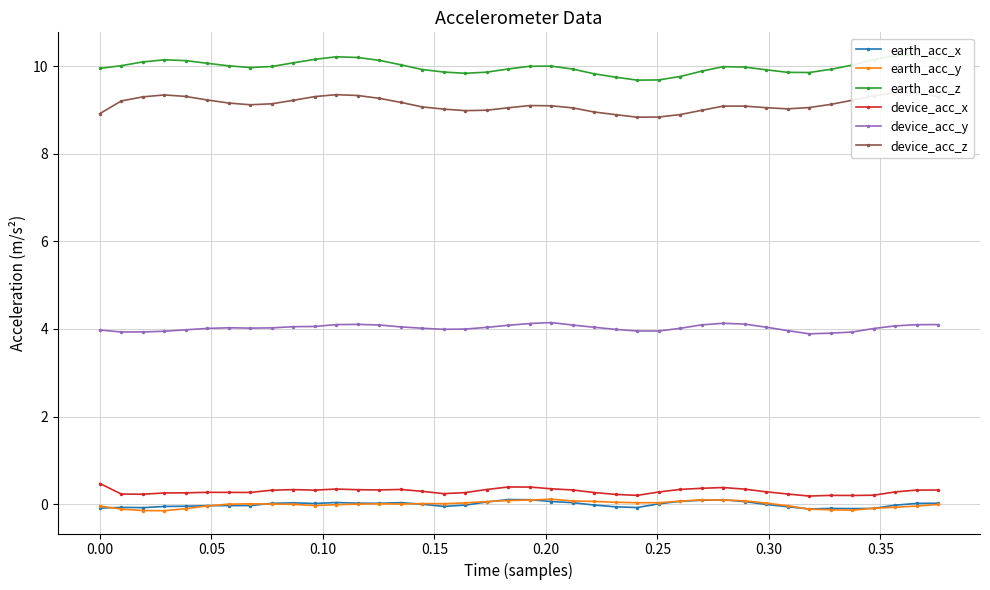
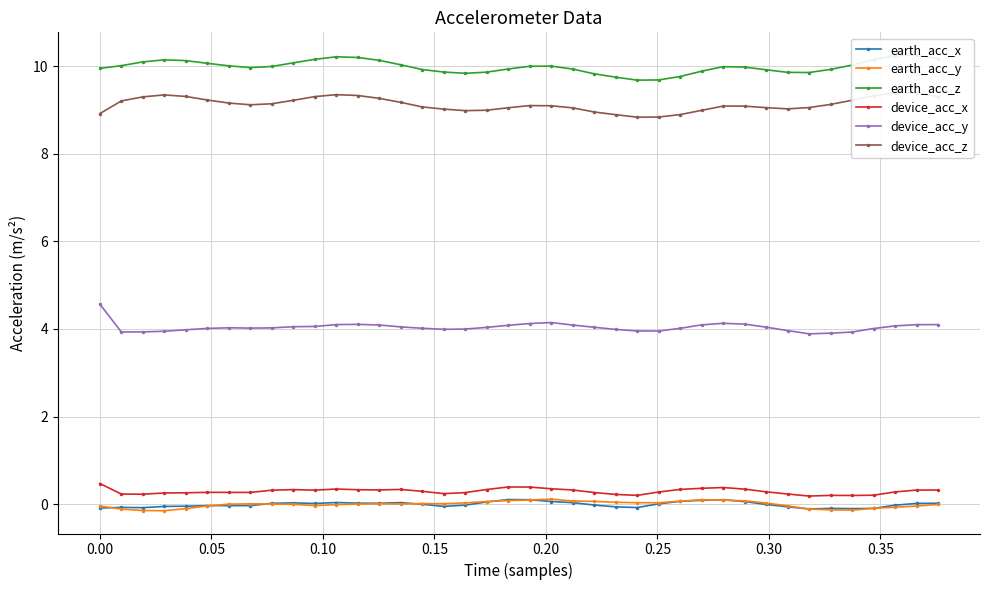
  {
    "earth_acc_z": {
      "0.00": 10.0
    },
    "device_acc_x": {
      "0.00": 0.5
    },
    "device_acc_y": {
-     "0.00": 4.0
+     "0.00": 4.6
    },
    "device_acc_z": {
      "0.00": 8.9
    }
  }
